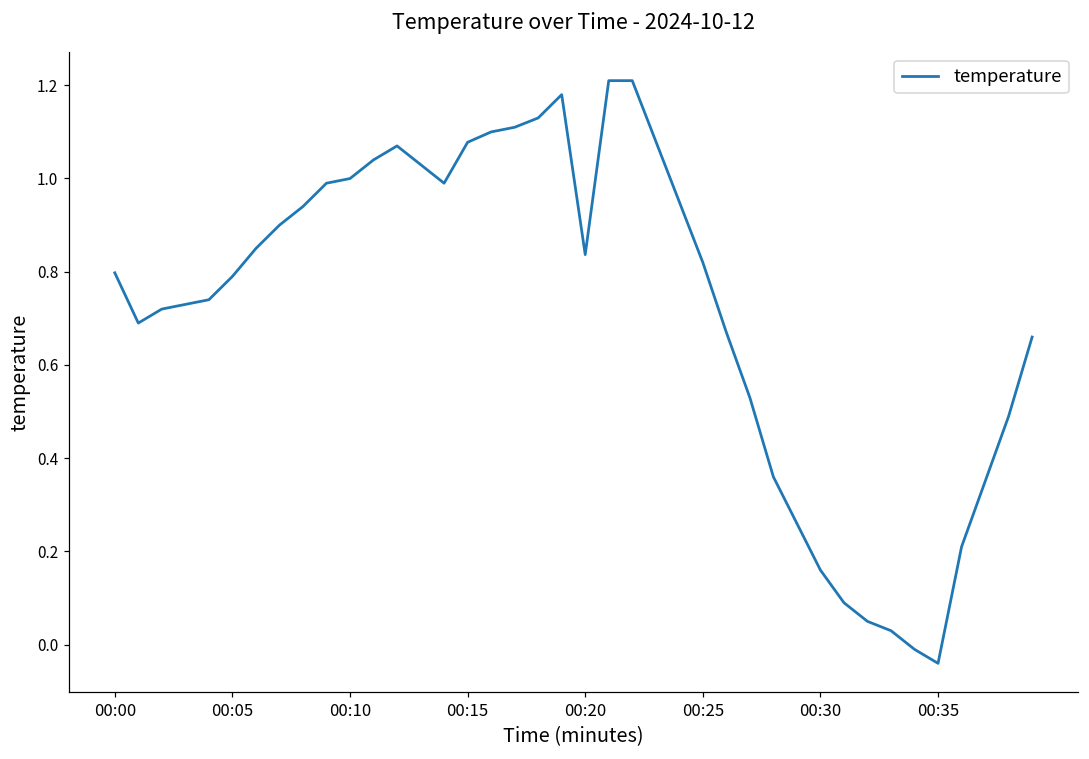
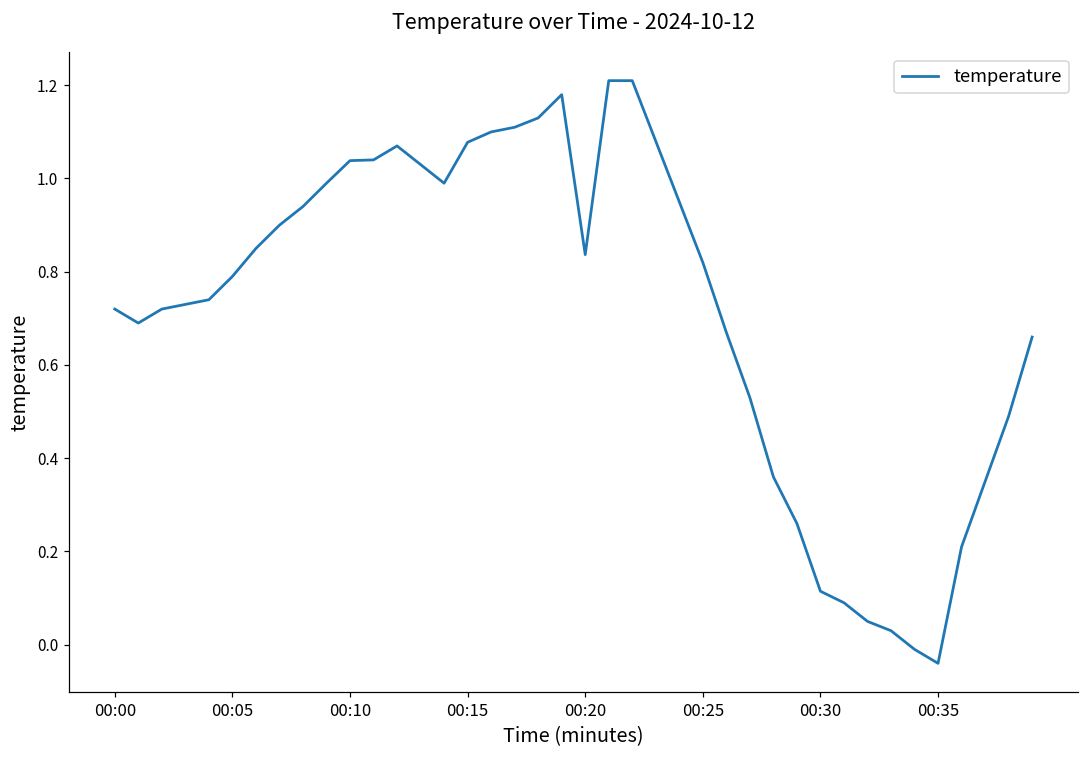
  {
-   "00:00": 0.80,
+   "00:00": 0.72,
    "00:05": 0.79,
-   "00:10": 1.00,
+   "00:10": 1.04,
    "00:15": 1.08,
    "00:20": 0.84,
    "00:25": 0.82,
-   "00:30": 0.16,
+   "00:30": 0.11,
    "00:35": -0.04
  }
